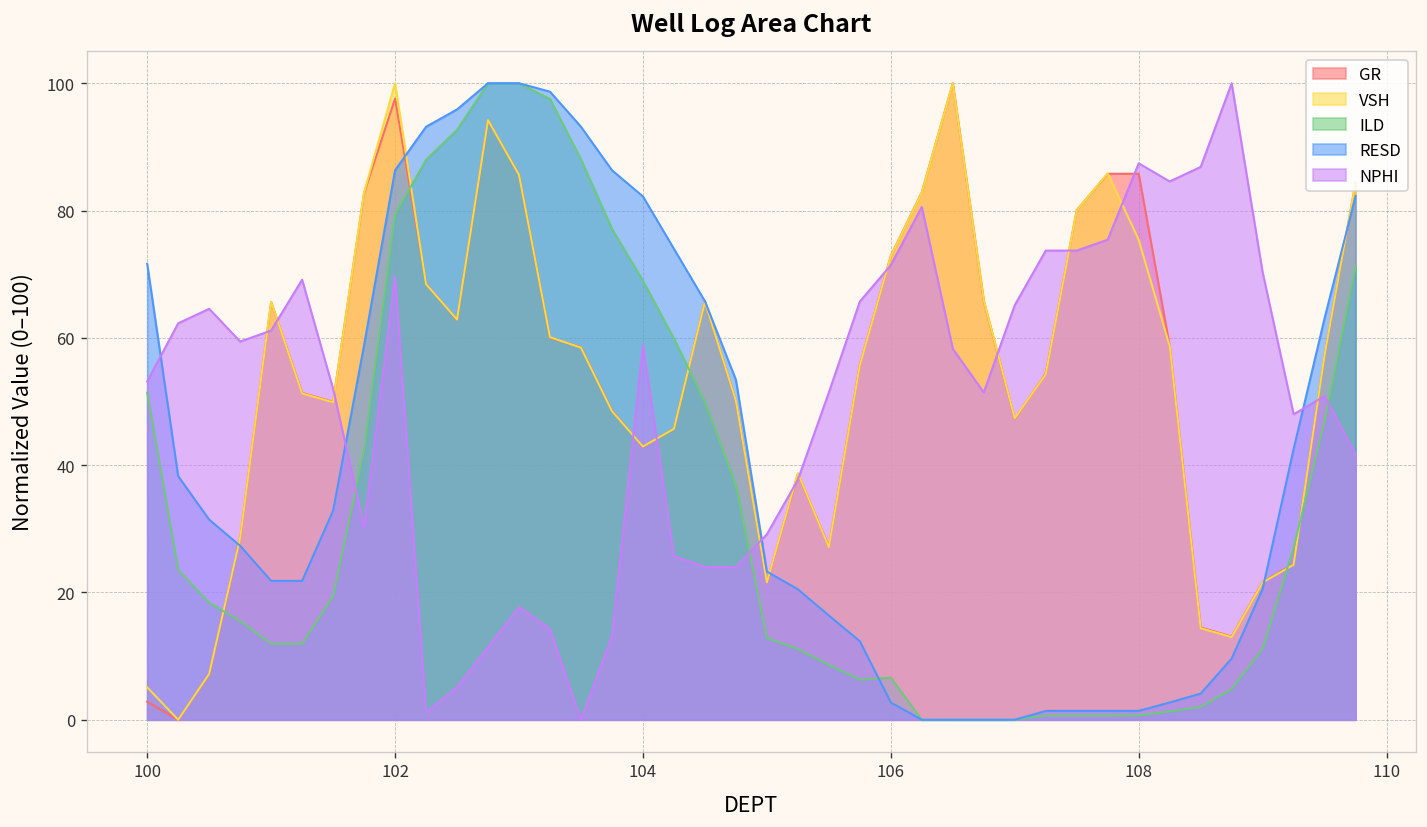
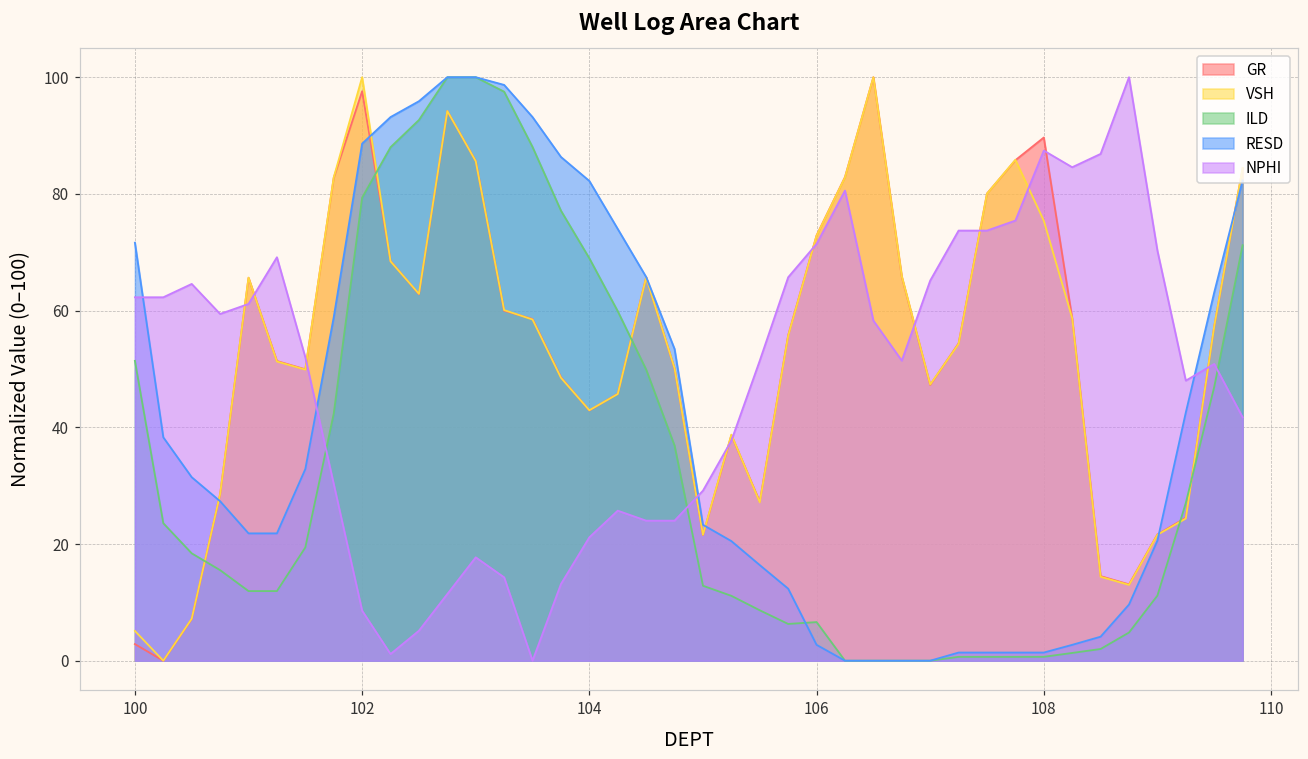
  {
    "GR": {
      "100": 3,
      "102": 98,
-     "108": 86
+     "108": 90
    },
    "VSH": {
      "100": 5,
      "102": 100,
      "108": 75
    },
    "ILD": {
      "100": 51,
      "102": 79,
      "104": 69,
      "106": 7,
      "108": 1
    },
    "RESD": {
      "100": 72,
-     "102": 86,
+     "102": 89,
      "104": 82,
      "106": 3,
      "108": 1
    },
    "NPHI": {
-     "100": 53,
-     "102": 70,
-     "104": 59,
+     "100": 62,
+     "102": 9,
+     "104": 21,
      "106": 71,
      "108": 87
    }
  }
